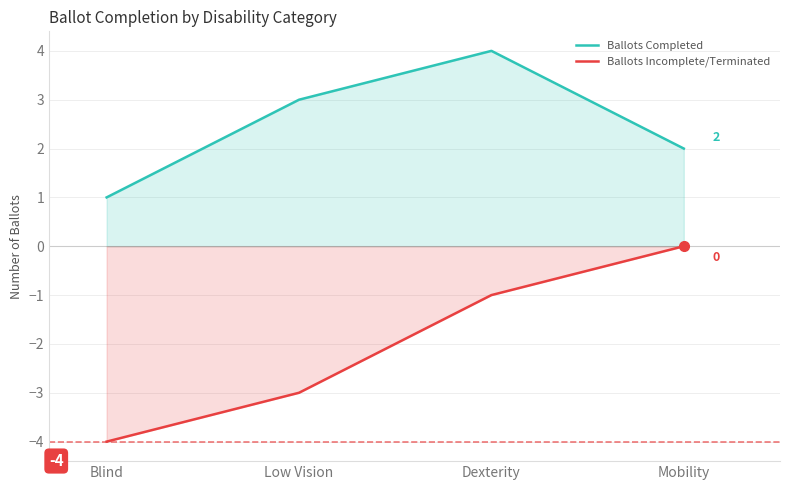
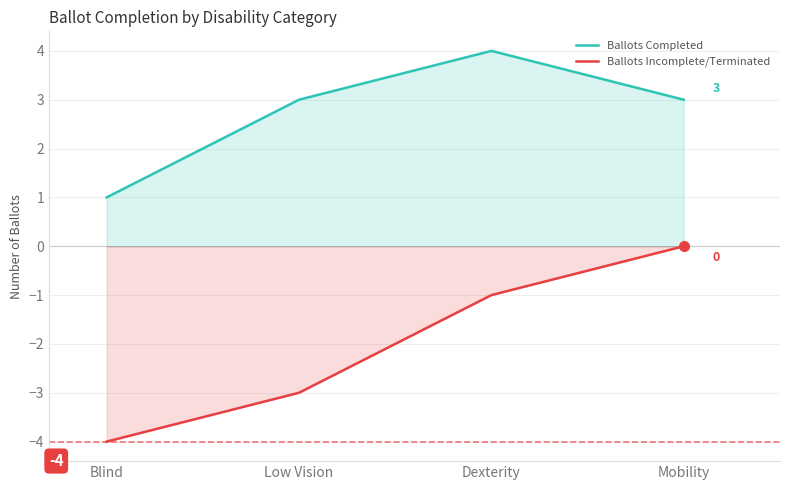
  {
    "Ballots Completed": {
-     "Mobility": 2
+     "Mobility": 3
    }
  }
